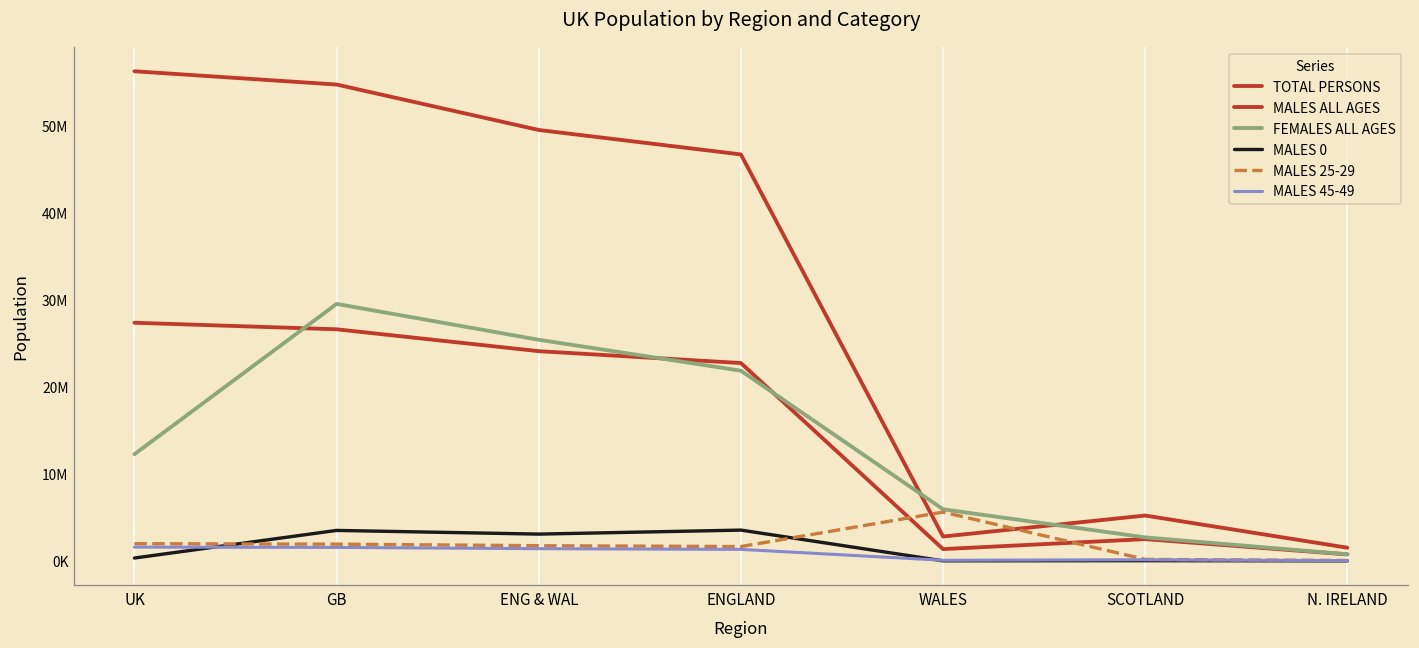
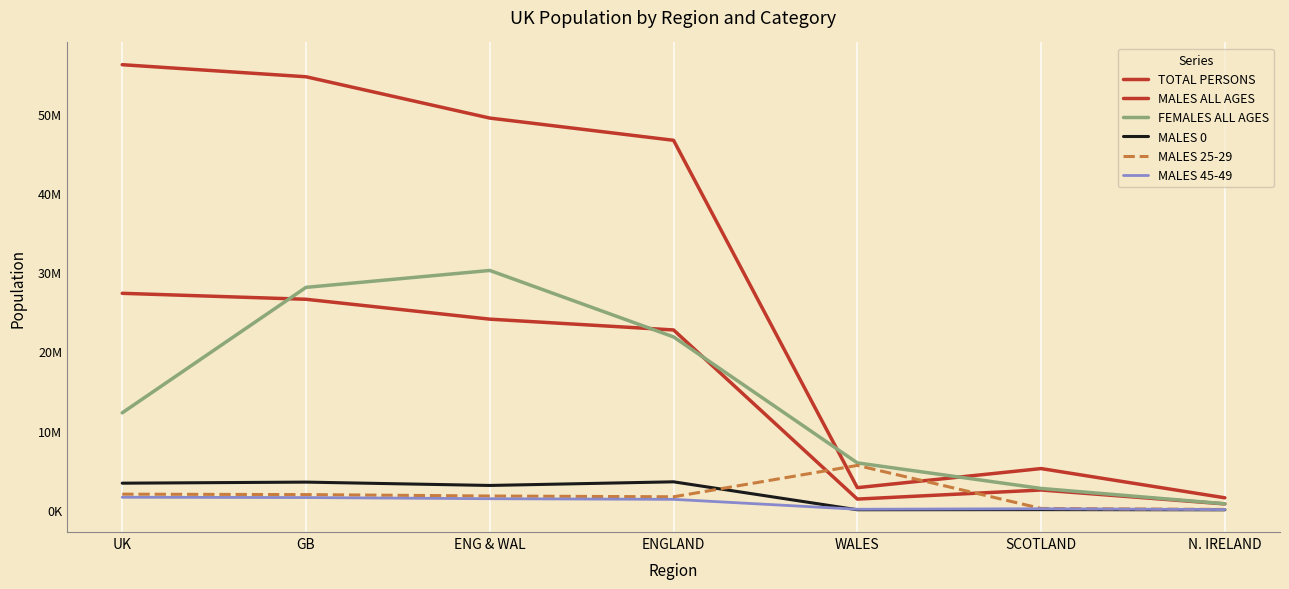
  {
    "FEMALES ALL AGES": {
      "UK": 12000000,
-     "GB": 29000000,
-     "ENG & WAL": 25000000,
+     "GB": 28000000,
+     "ENG & WAL": 30000000,
      "ENGLAND": 22000000
    },
    "MALES 0": {
-     "UK": 0,
+     "UK": 3000000,
      "GB": 4000000,
      "ENG & WAL": 3000000,
      "ENGLAND": 4000000
    },
    "MALES 25-29": {
      "UK": 2000000,
      "GB": 2000000,
      "ENG & WAL": 2000000
    },
    "MALES 45-49": {
      "UK": 2000000,
      "GB": 2000000,
      "ENG & WAL": 1000000
    }
  }
